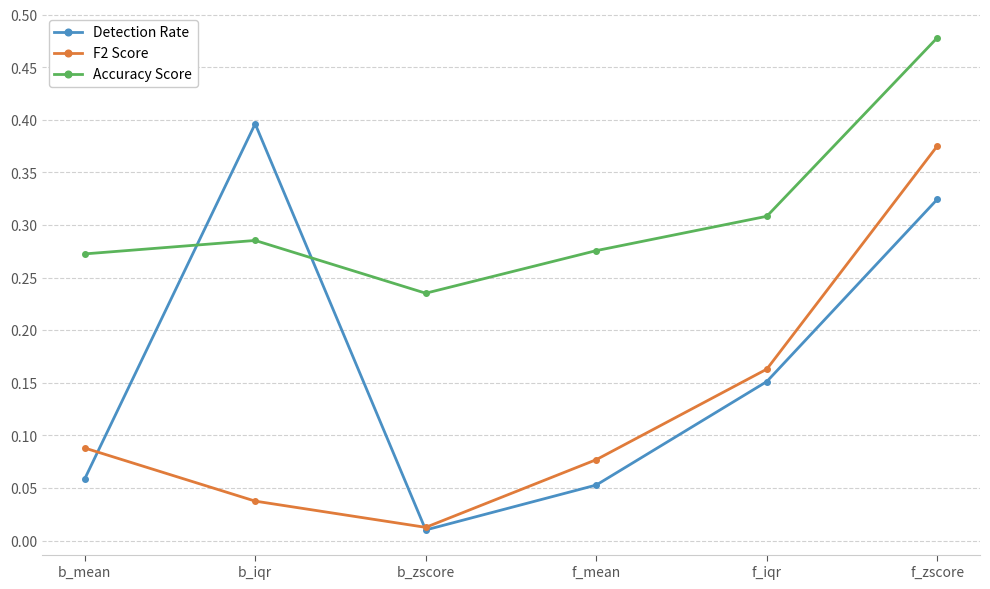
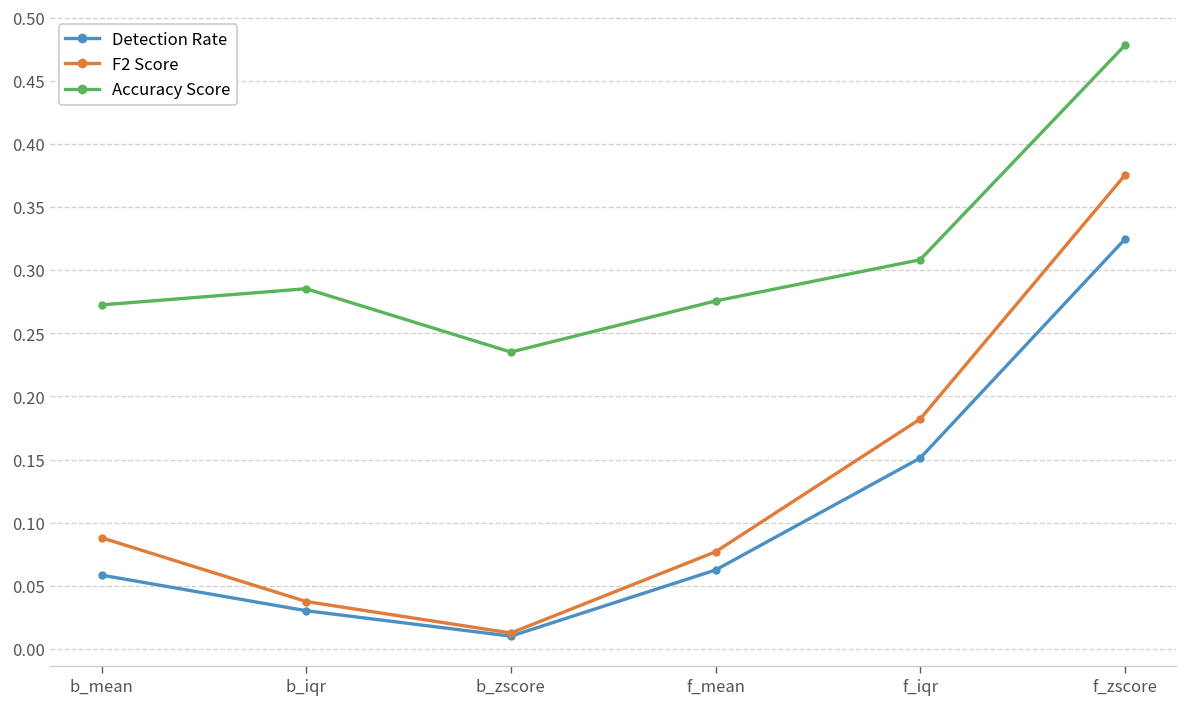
  {
    "Detection Rate": {
      "b_mean": 0.058,
-     "b_iqr": 0.396,
+     "b_iqr": 0.030,
      "b_zscore": 0.010,
-     "f_mean": 0.053,
+     "f_mean": 0.063,
      "f_iqr": 0.151,
      "f_zscore": 0.325
    },
    "F2 Score": {
      "b_mean": 0.088,
      "b_iqr": 0.038,
      "b_zscore": 0.013,
      "f_mean": 0.077,
-     "f_iqr": 0.163,
+     "f_iqr": 0.182,
      "f_zscore": 0.375
    },
    "Accuracy Score": {
      "b_mean": 0.273,
      "b_iqr": 0.285,
      "b_zscore": 0.235,
      "f_mean": 0.276,
      "f_iqr": 0.308,
      "f_zscore": 0.478
    }
  }
